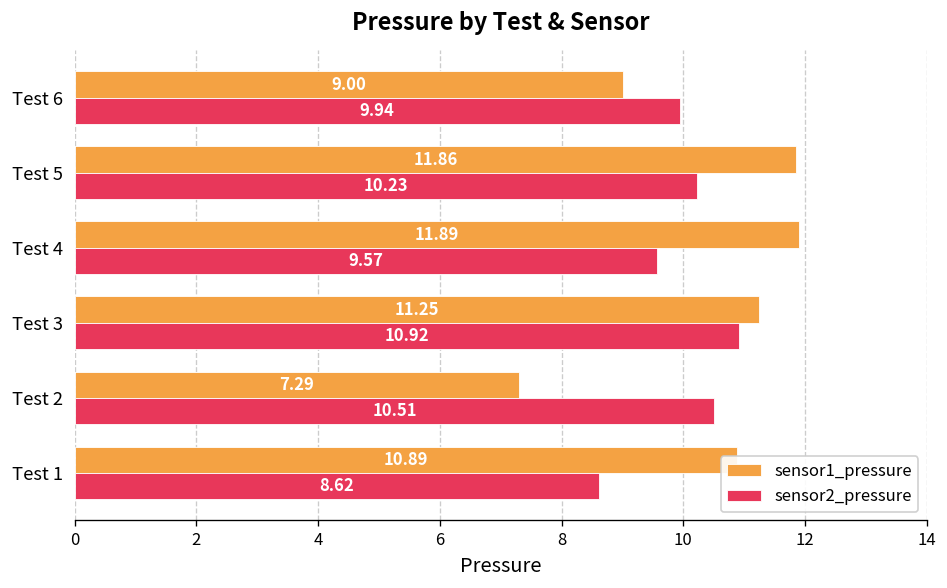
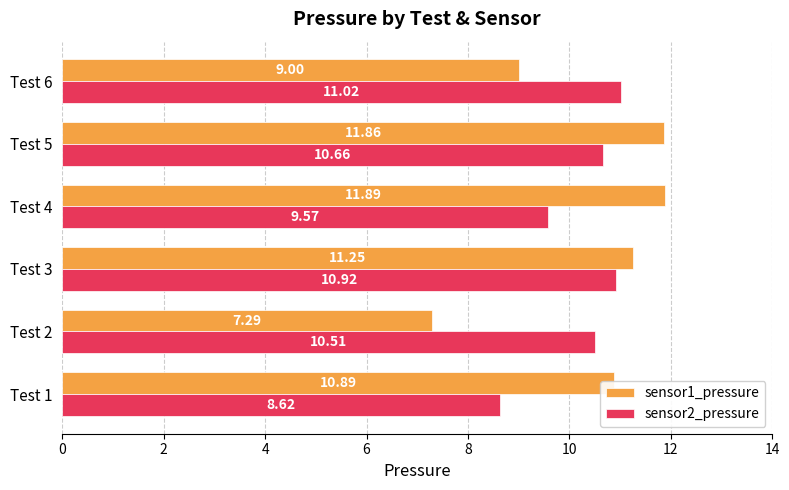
  {
    "sensor1_pressure": {
      "Test 6": 9.00,
      "Test 5": 11.86,
      "Test 4": 11.89,
      "Test 3": 11.25,
      "Test 2": 7.29
    },
    "sensor2_pressure": {
-     "Test 6": 9.94,
-     "Test 5": 10.23,
+     "Test 6": 11.02,
+     "Test 5": 10.66,
      "Test 4": 9.57,
      "Test 3": 10.92,
      "Test 2": 10.51,
      "Test 1": 8.62
    }
  }
